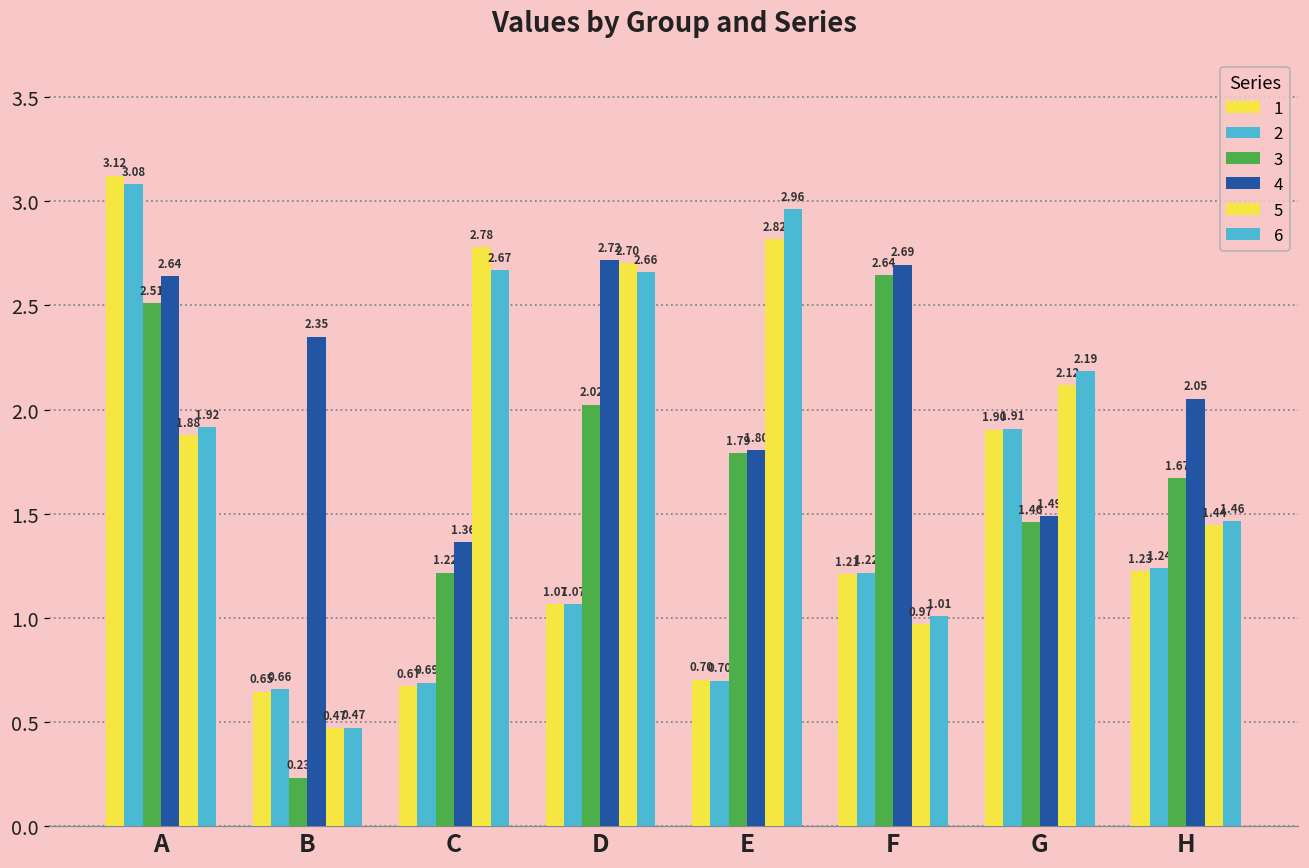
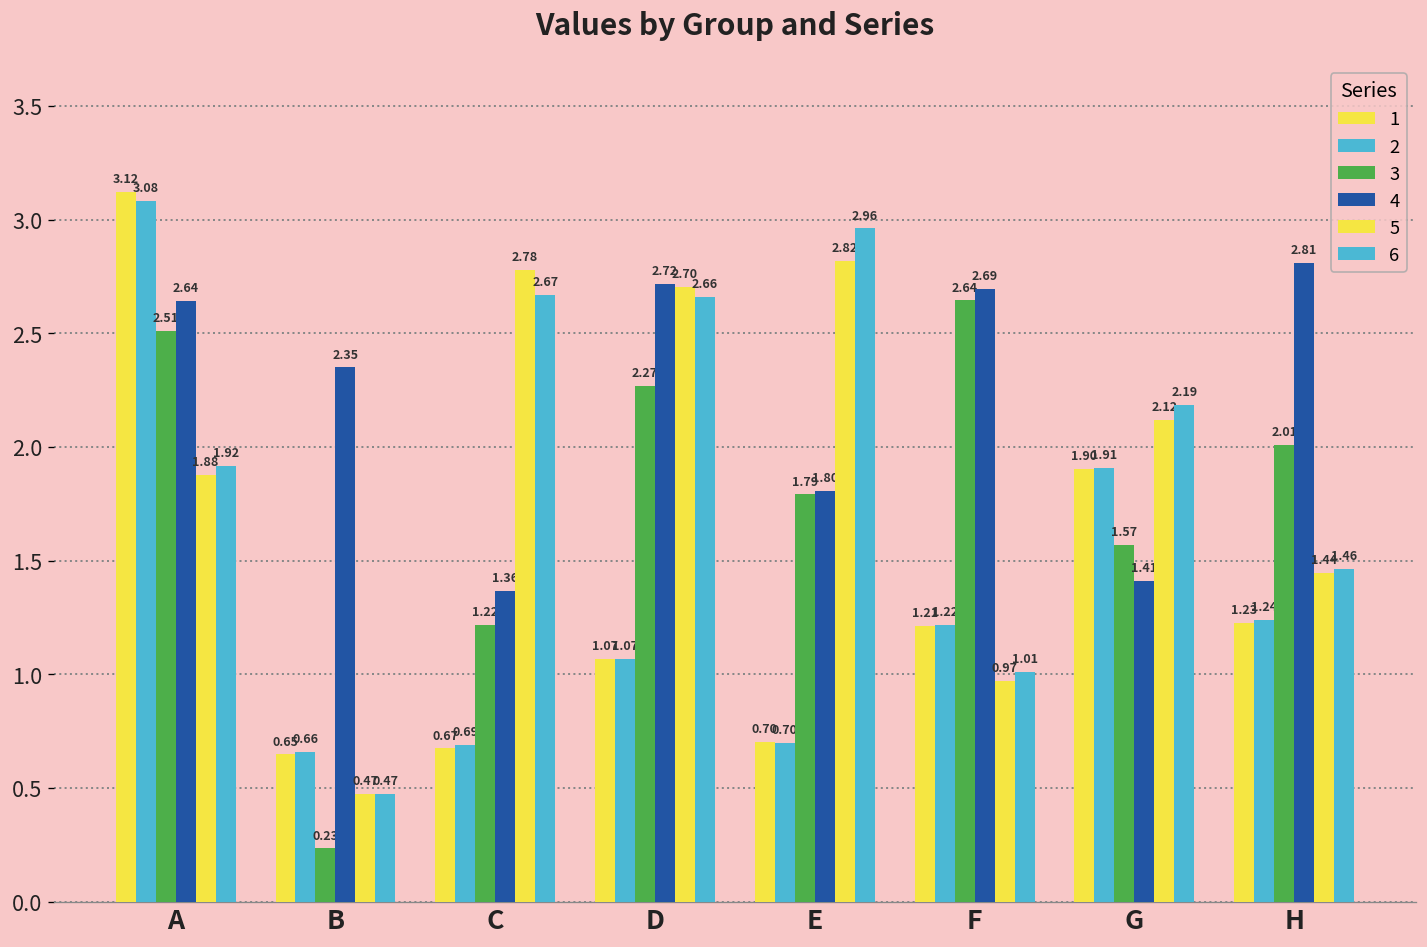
  {
    "3": {
      "A": 2.51,
      "B": 0.23,
      "C": 1.22,
-     "D": 2.02,
+     "D": 2.27,
      "F": 2.64,
-     "G": 1.46,
-     "H": 1.67
+     "G": 1.57,
+     "H": 2.01
    },
    "4": {
      "A": 2.64,
      "B": 2.35,
      "C": 1.36,
      "F": 2.69,
-     "G": 1.49,
-     "H": 2.05
+     "G": 1.41,
+     "H": 2.81
    }
  }
